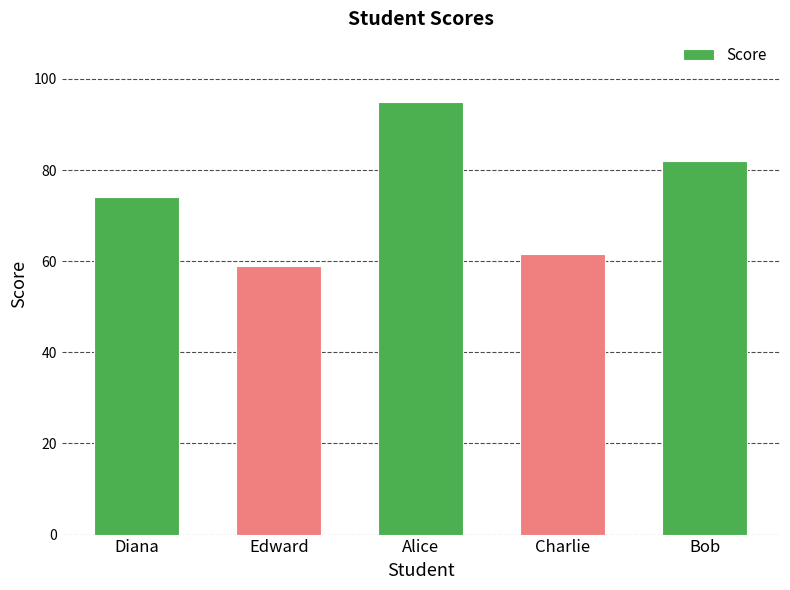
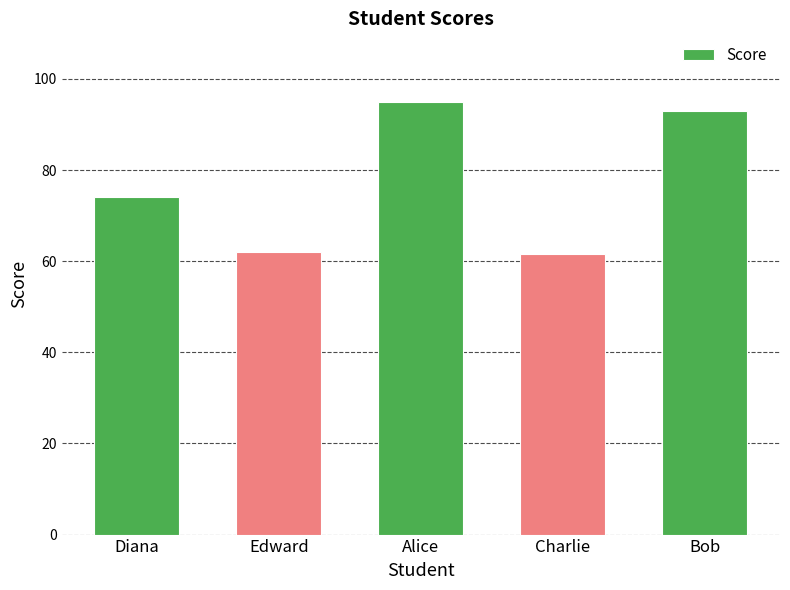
  {
    "Diana": 74,
-   "Edward": 59,
+   "Edward": 62,
    "Alice": 95,
    "Charlie": 62,
-   "Bob": 82
+   "Bob": 93
  }
